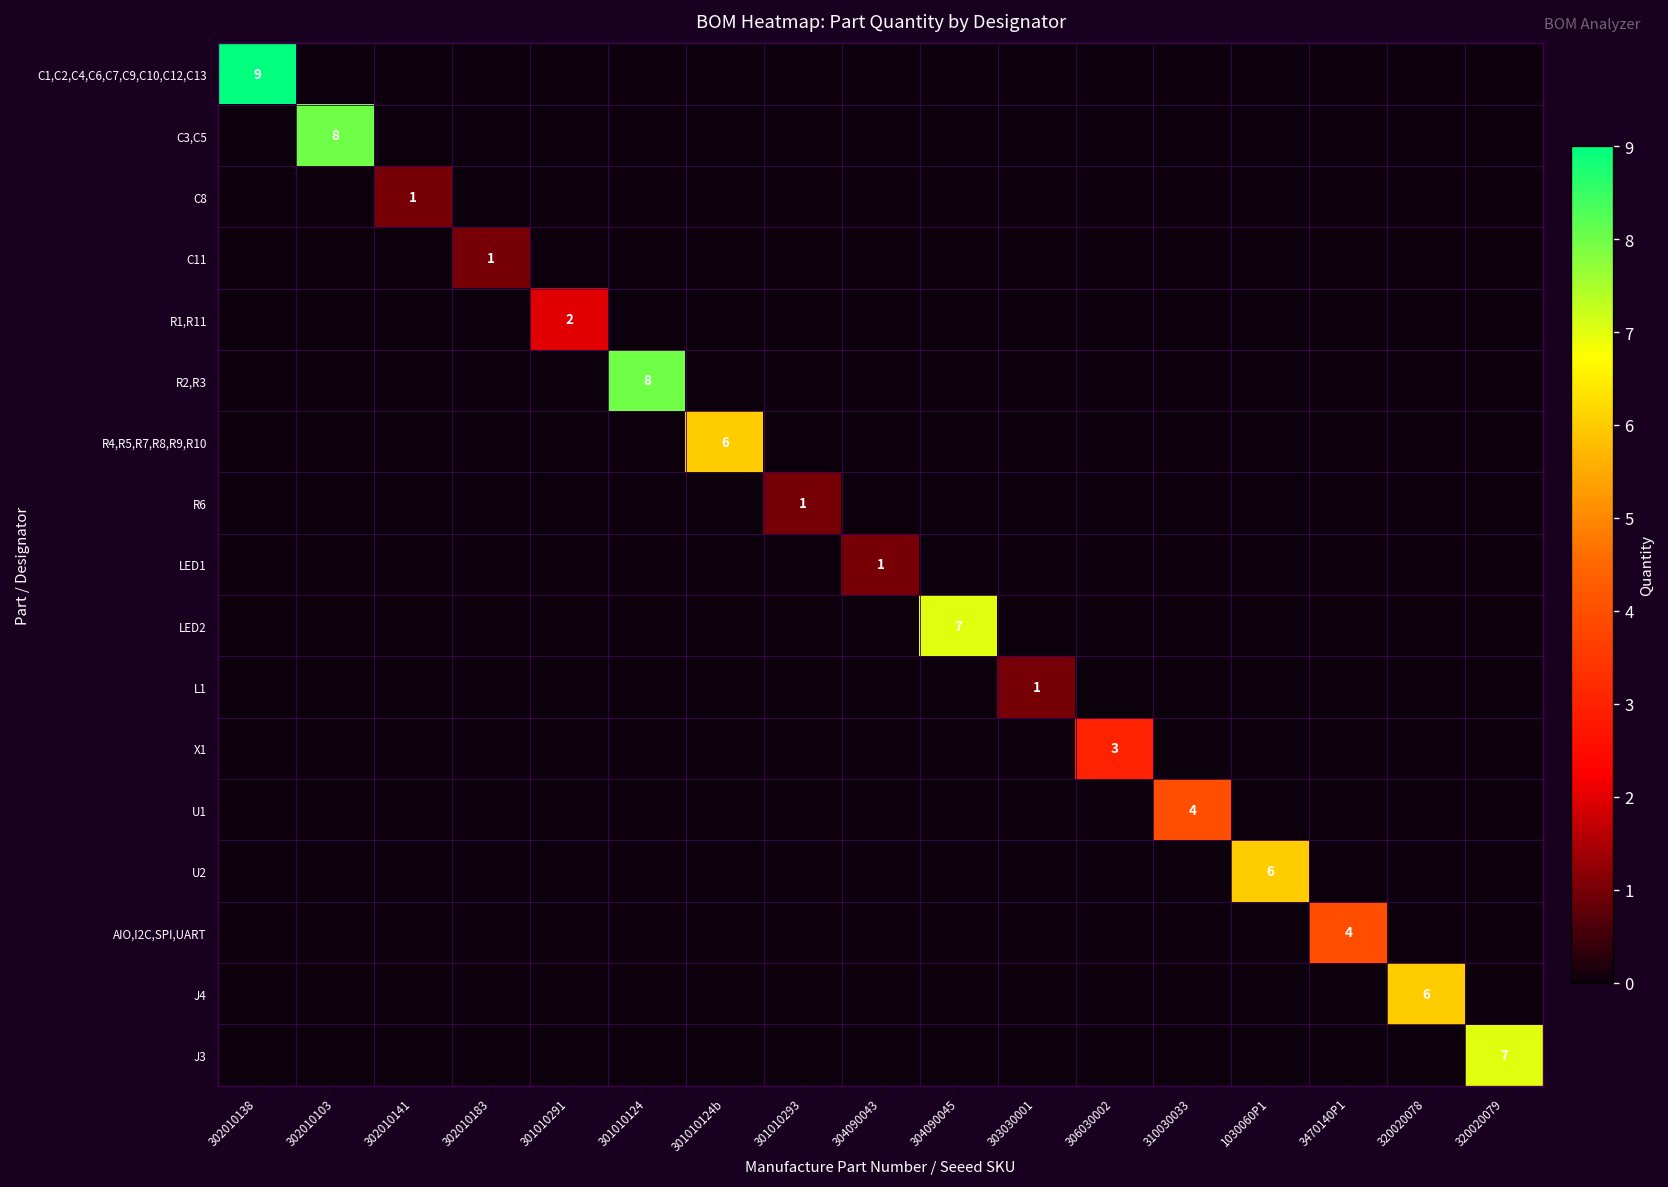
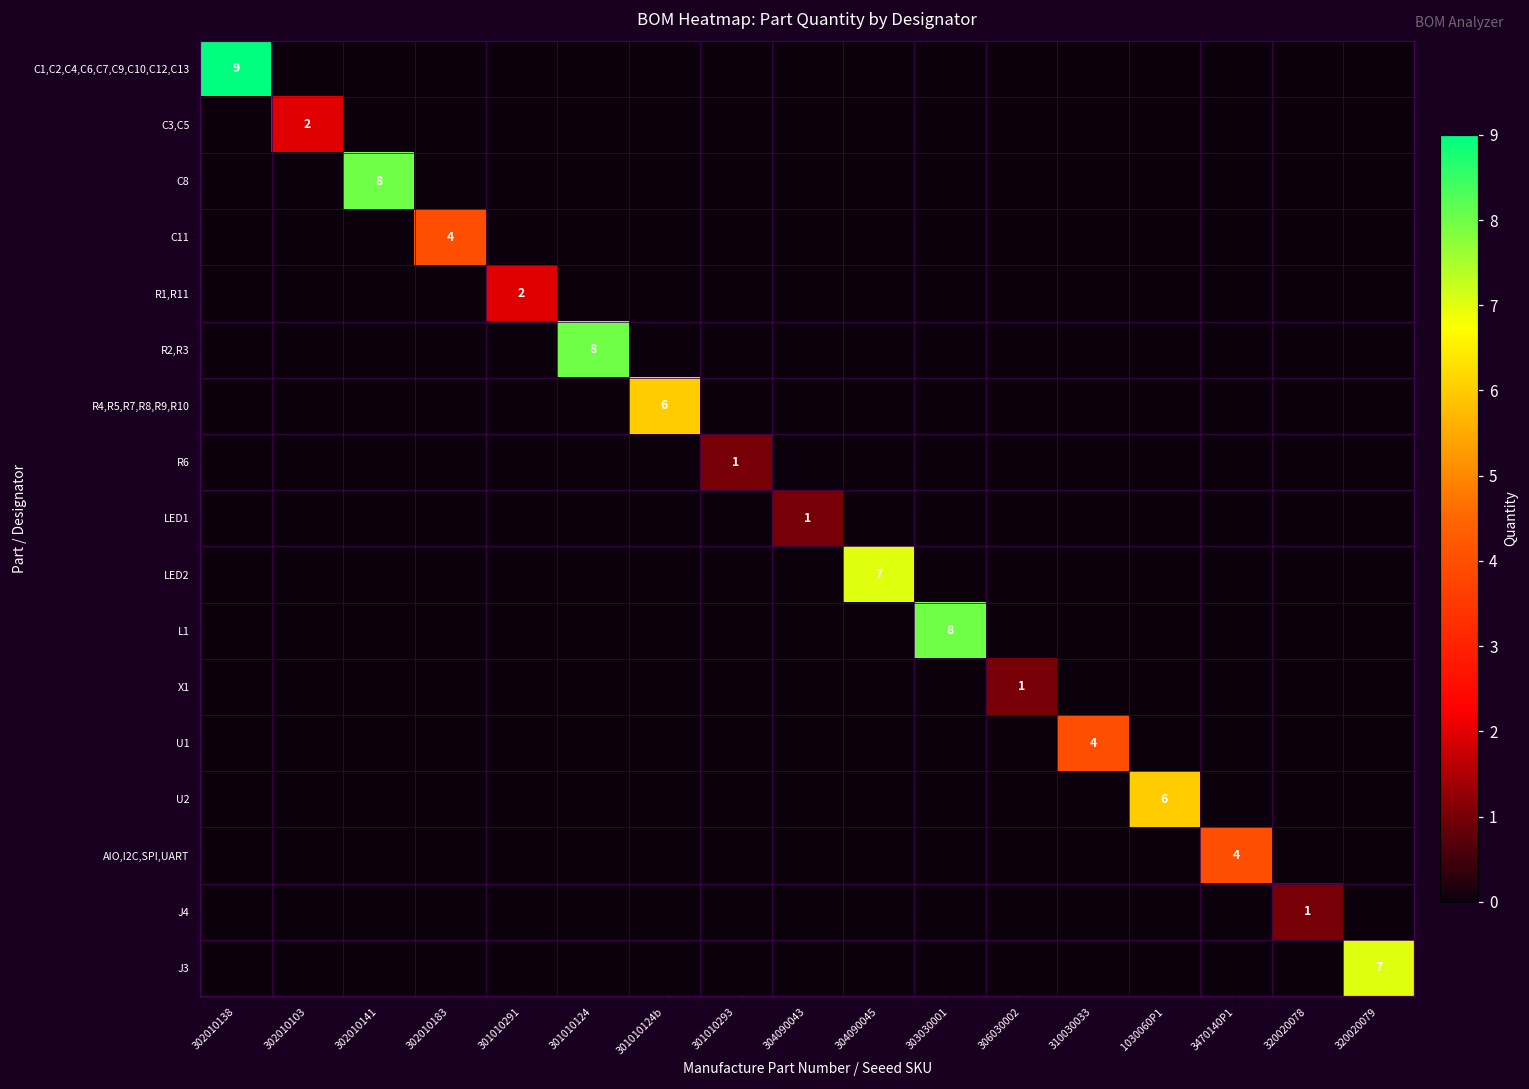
  {
    "C1,C2,C4,C6,C7,C9,C10,C12,C13": {
      "302010138": 9
    },
    "C3,C5": {
-     "302010103": 8
+     "302010103": 2
    },
    "C8": {
-     "302010141": 1
+     "302010141": 8
    },
    "C11": {
-     "302010183": 1
+     "302010183": 4
    },
    "R1,R11": {
      "301010291": 2
    },
    "R2,R3": {
      "301010124": 8
    },
    "R4,R5,R7,R8,R9,R10": {
      "301010124b": 6
    },
    "R6": {
      "301010293": 1
    },
    "LED1": {
      "304090043": 1
    },
    "LED2": {
      "304090045": 7
    },
    "L1": {
-     "303030001": 1
+     "303030001": 8
    },
    "X1": {
-     "306030002": 3
+     "306030002": 1
    },
    "U1": {
      "310030033": 4
    },
    "U2": {
      "1030060P1": 6
    },
    "AIO,I2C,SPI,UART": {
      "3470140P1": 4
    },
    "J4": {
-     "320020078": 6
+     "320020078": 1
    },
    "J3": {
      "320020079": 7
    }
  }
